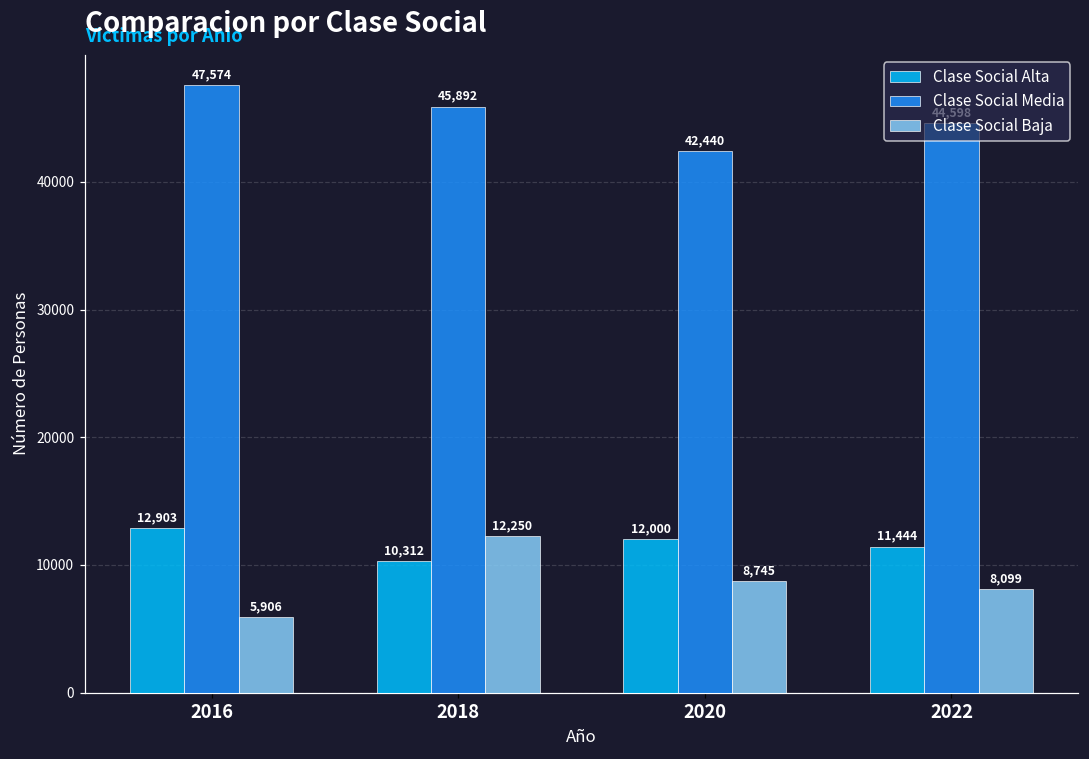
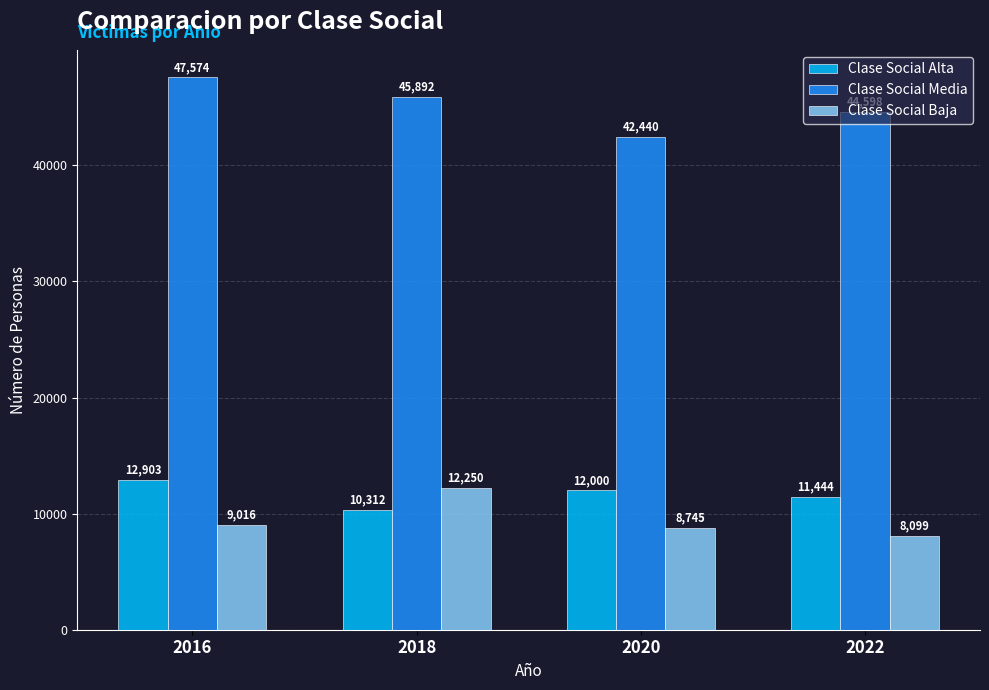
  {
    "Clase Social Baja": {
-     "2016": "5,906",
+     "2016": "9,016",
      "2018": "12,250",
      "2020": "8,745",
      "2022": "8,099"
    }
  }
